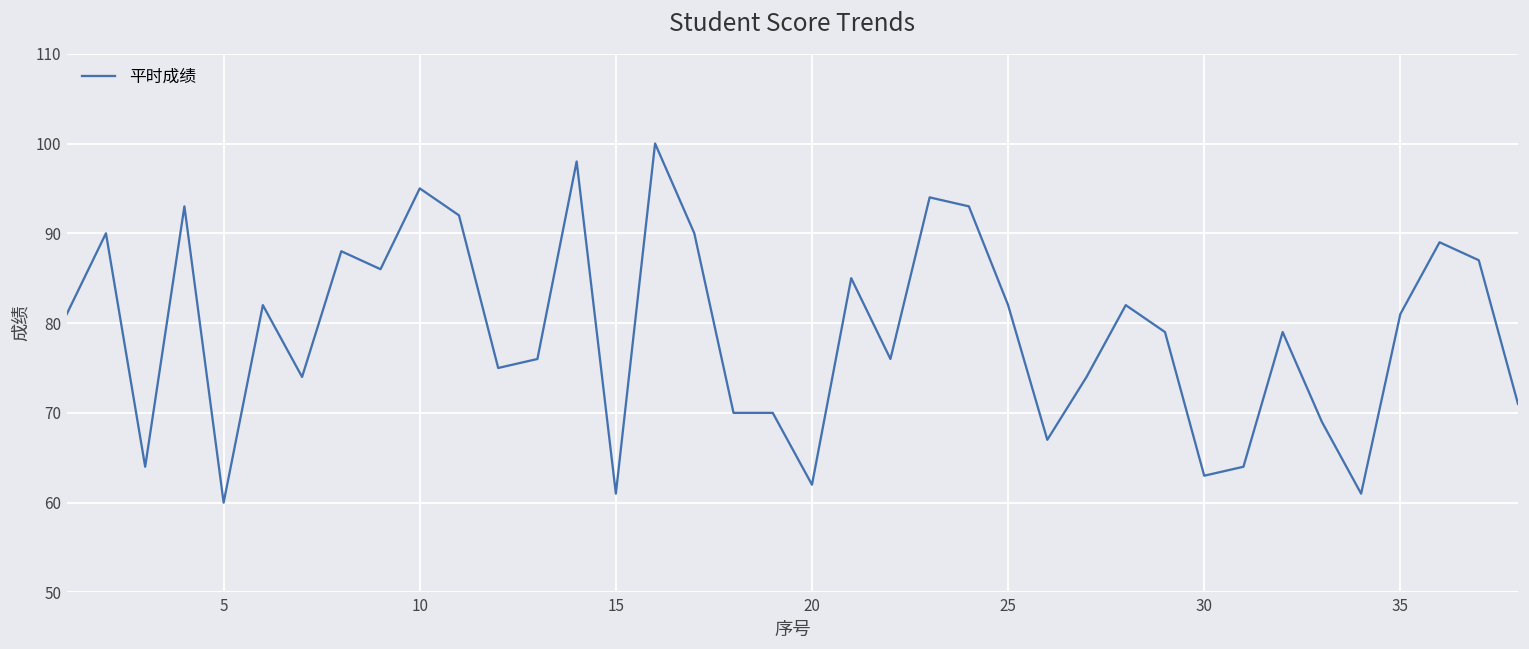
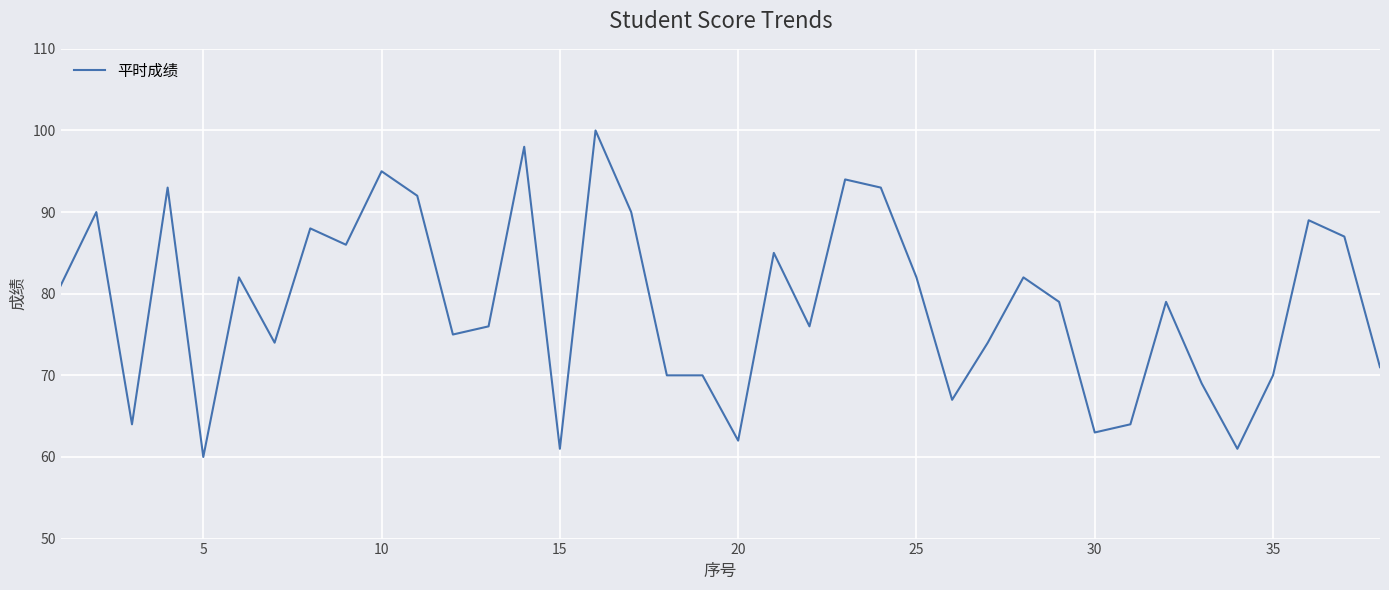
  {
    "5": 60,
    "10": 95,
    "15": 61,
    "20": 62,
    "25": 82,
    "30": 63,
-   "35": 81
+   "35": 70
  }
